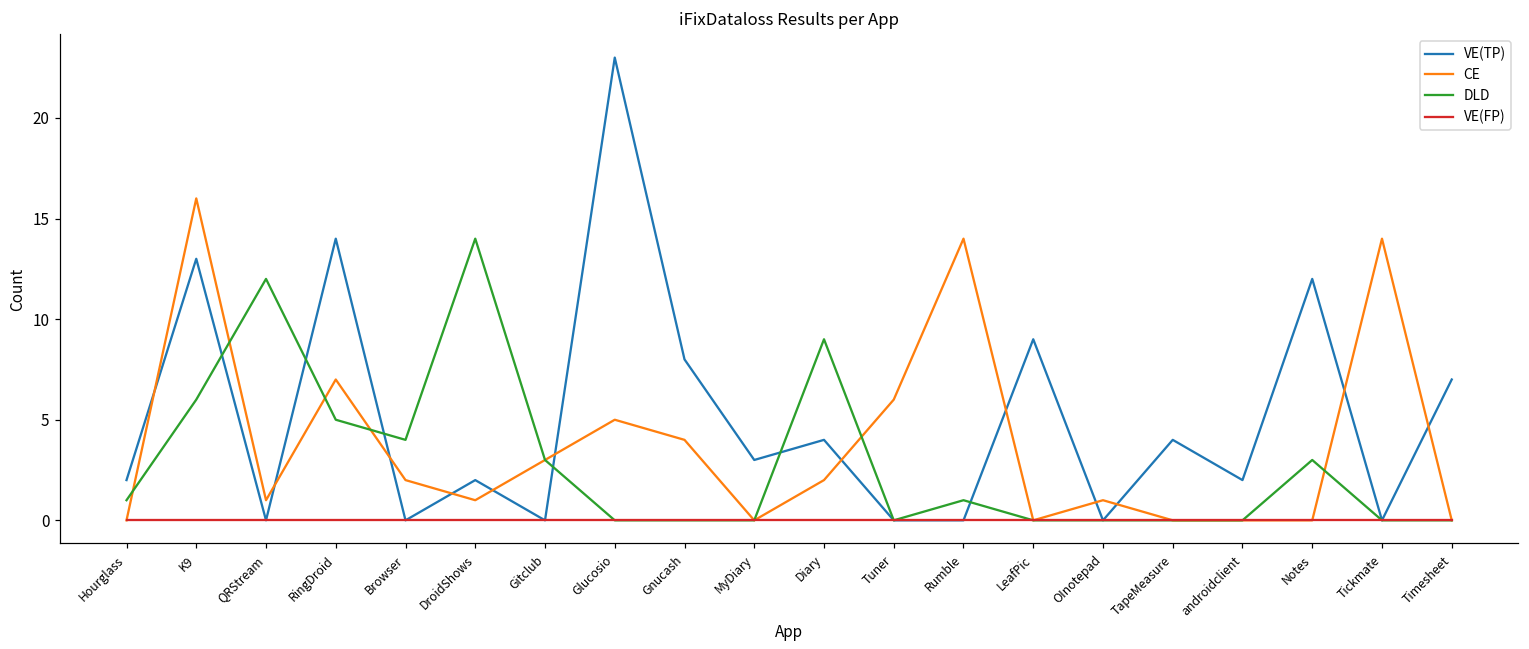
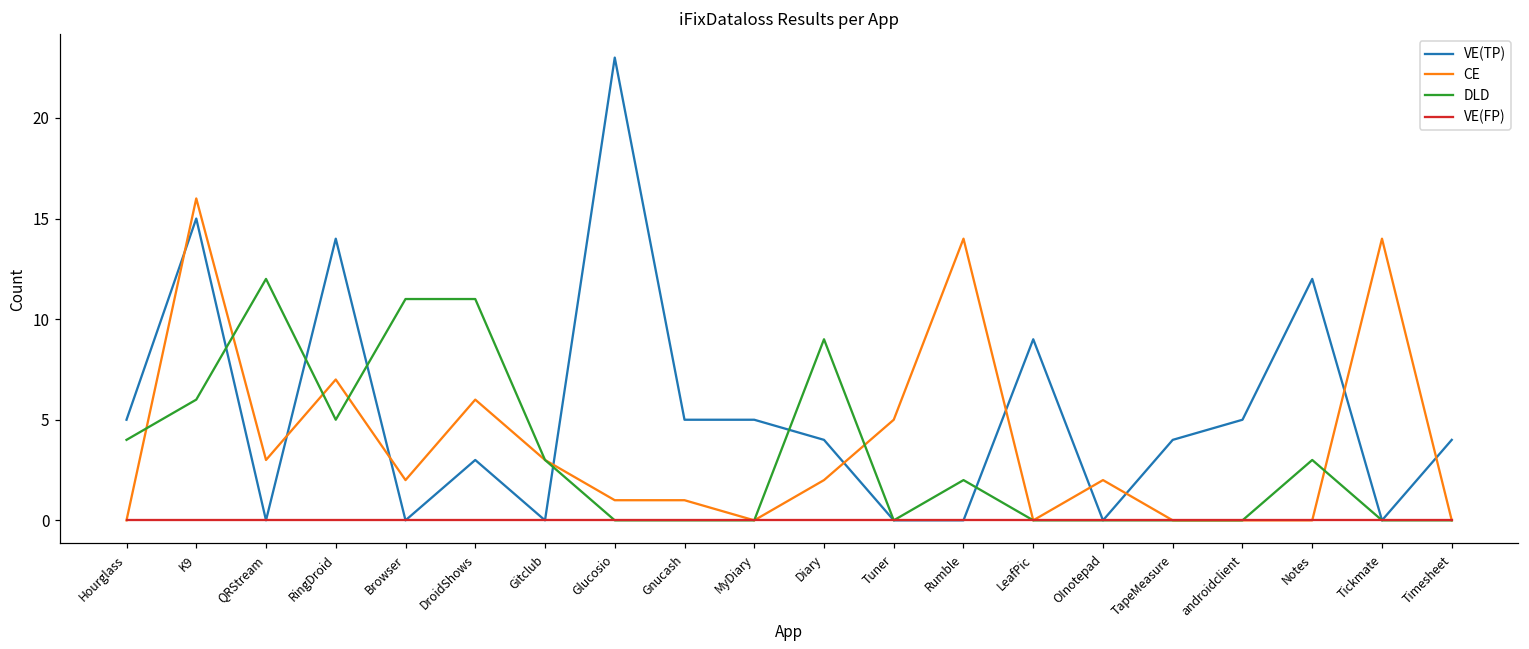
  {
    "VE(TP)": {
-     "Hourglass": 2,
-     "K9": 13,
+     "Hourglass": 5,
+     "K9": 15,
      "RingDroid": 14,
-     "DroidShows": 2,
+     "DroidShows": 3,
      "Glucosio": 23,
-     "Gnucash": 8,
-     "MyDiary": 3,
+     "Gnucash": 5,
+     "MyDiary": 5,
      "Diary": 4,
      "LeafPic": 9,
      "TapeMeasure": 4,
-     "androidclient": 2,
+     "androidclient": 5,
      "Notes": 12,
-     "Timesheet": 7
+     "Timesheet": 4
    },
    "CE": {
      "K9": 16,
-     "QRStream": 1,
+     "QRStream": 3,
      "RingDroid": 7,
      "Browser": 2,
-     "DroidShows": 1,
-     "Glucosio": 5,
-     "Gnucash": 4,
+     "DroidShows": 6,
+     "Glucosio": 1,
+     "Gnucash": 1,
      "Diary": 2,
-     "Tuner": 6,
+     "Tuner": 5,
      "Rumble": 14,
-     "OInotepad": 1,
+     "OInotepad": 2,
      "Tickmate": 14
    },
    "DLD": {
-     "Hourglass": 1,
+     "Hourglass": 4,
      "K9": 6,
      "QRStream": 12,
      "RingDroid": 5,
-     "Browser": 4,
-     "DroidShows": 14,
+     "Browser": 11,
+     "DroidShows": 11,
      "Diary": 9,
-     "Rumble": 1,
+     "Rumble": 2,
      "Notes": 3
    },
    "VE(FP)": {
      "K9": 0,
      "RingDroid": 0,
      "DroidShows": 0,
      "Diary": 0
    }
  }
